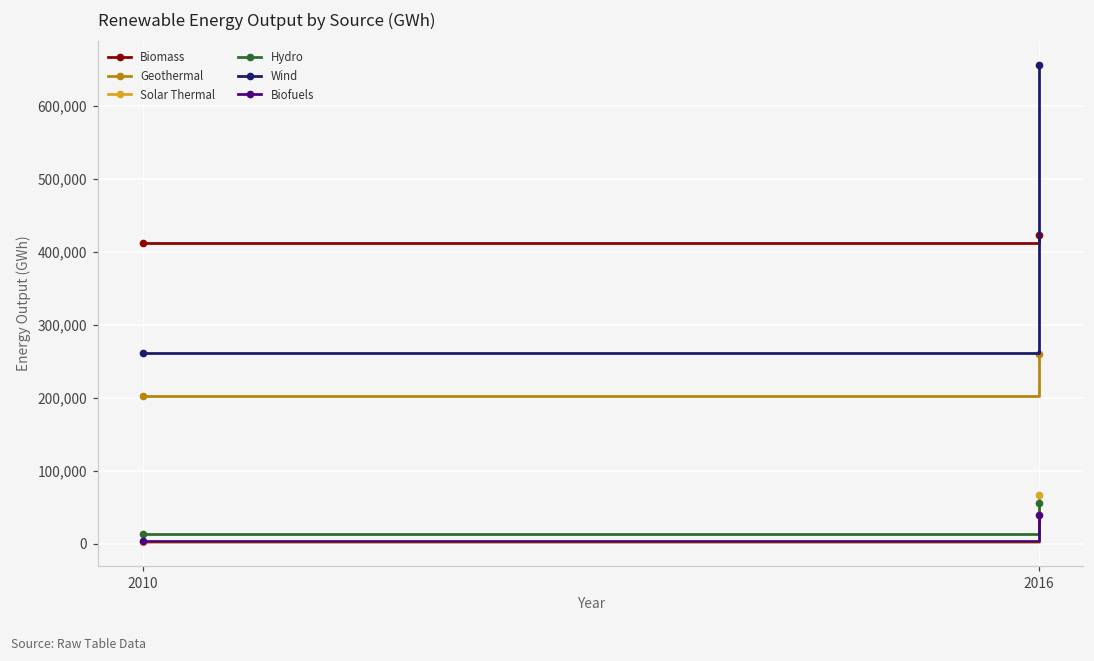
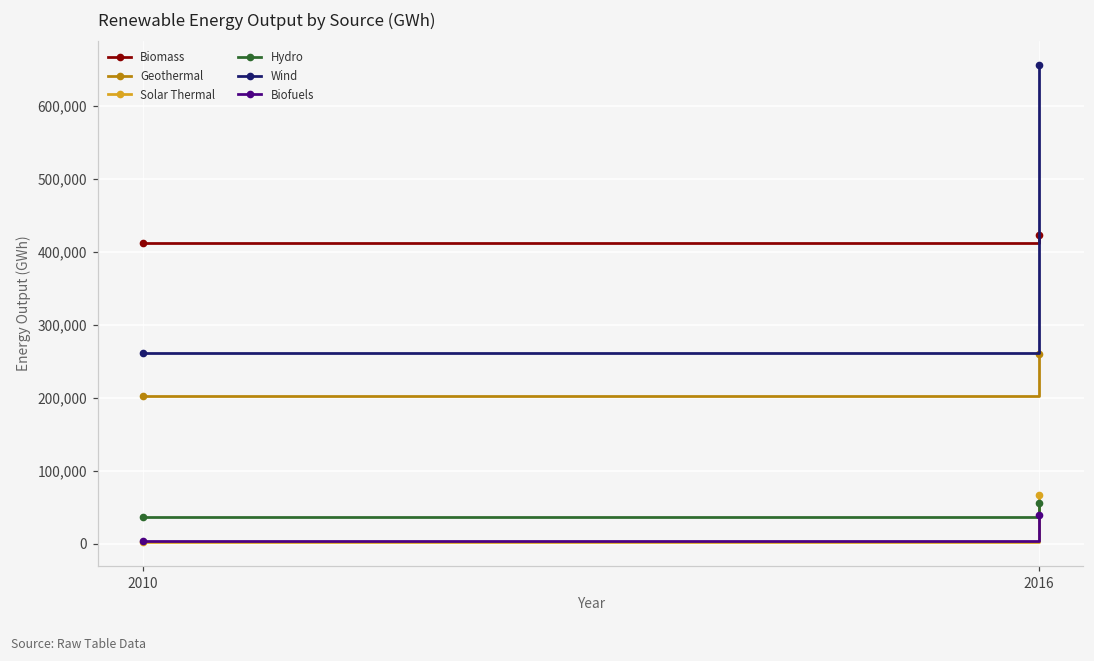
  {
    "Biomass": {
      "2010": "410,000",
      "2016": "420,000"
    },
    "Hydro": {
-     "2010": "10,000",
+     "2010": "40,000",
      "2016": "60,000"
    }
  }
